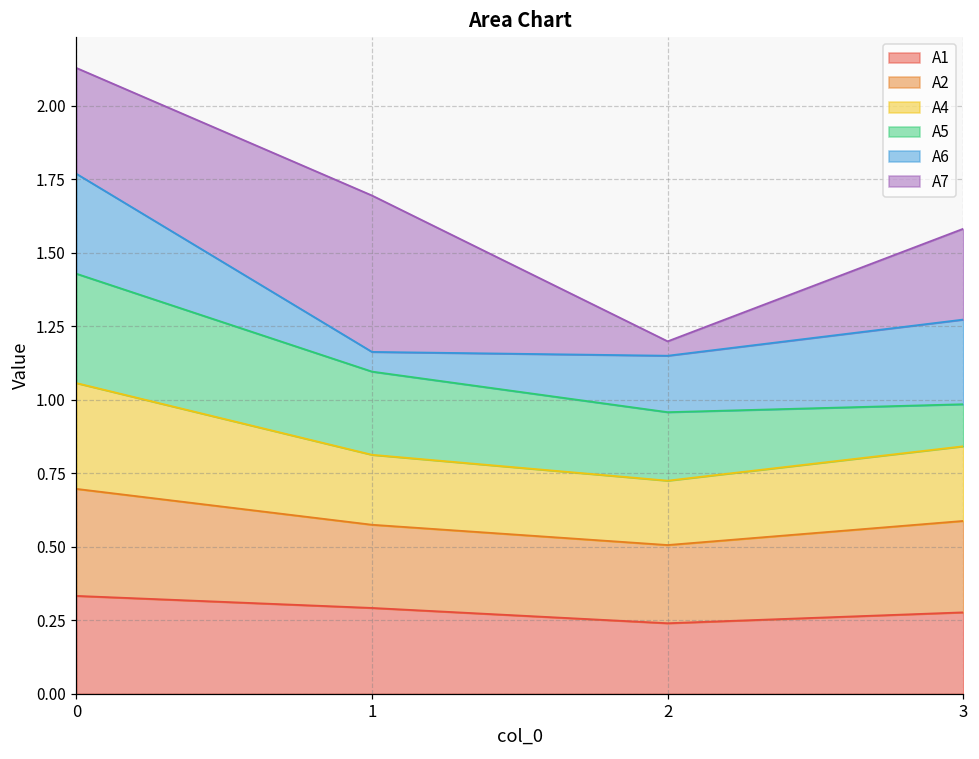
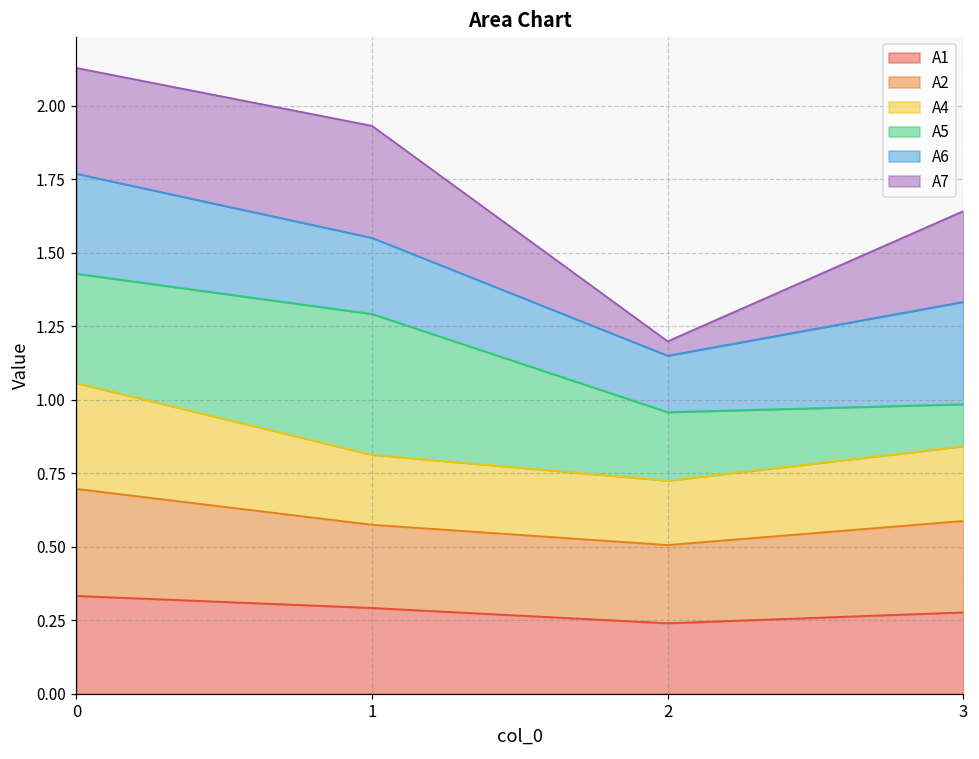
  {
    "A5": {
      "0": 0.37,
-     "1": 0.28,
+     "1": 0.48,
      "2": 0.23,
      "3": 0.14
    },
    "A6": {
      "0": 0.34,
-     "1": 0.07,
+     "1": 0.26,
      "2": 0.19,
-     "3": 0.29
+     "3": 0.35
    },
    "A7": {
      "0": 0.36,
-     "1": 0.53,
+     "1": 0.38,
      "2": 0.05,
      "3": 0.31
    }
  }
